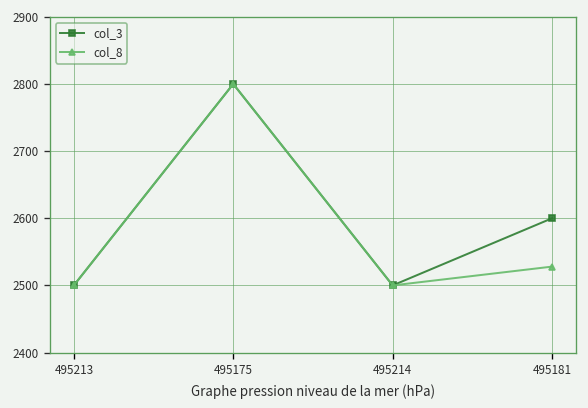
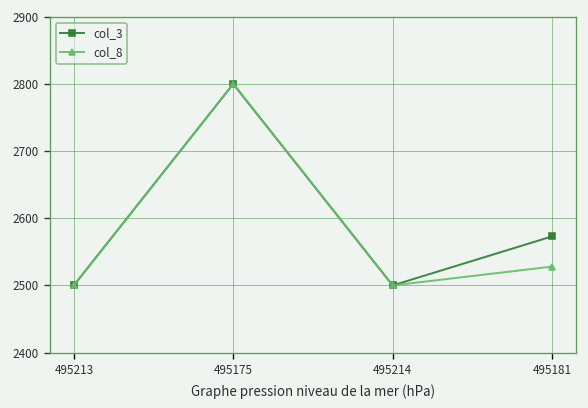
  {
    "col_3": {
-     "495181": 2600
+     "495181": 2570
    },
    "col_8": {
      "495181": 2530
    }
  }
